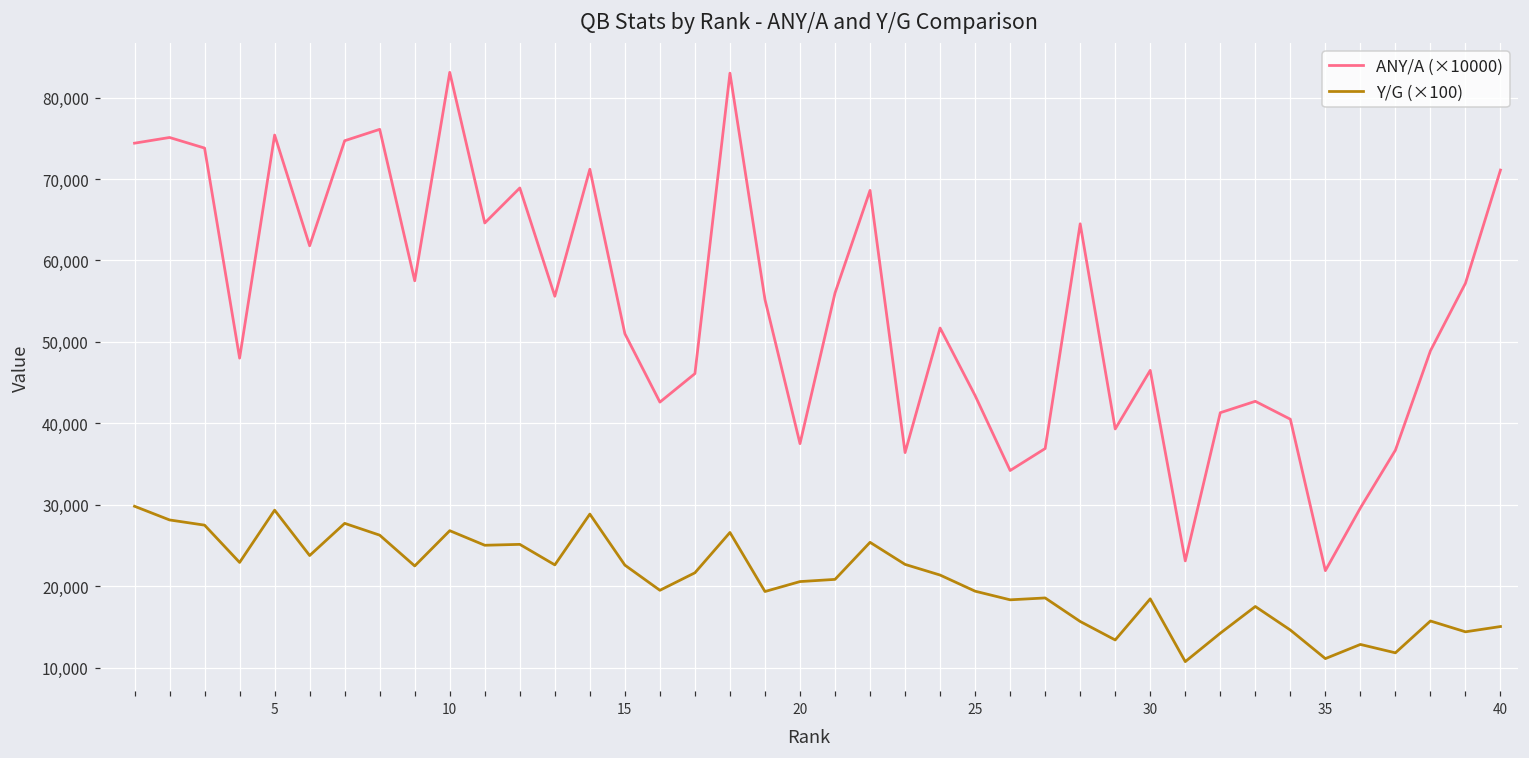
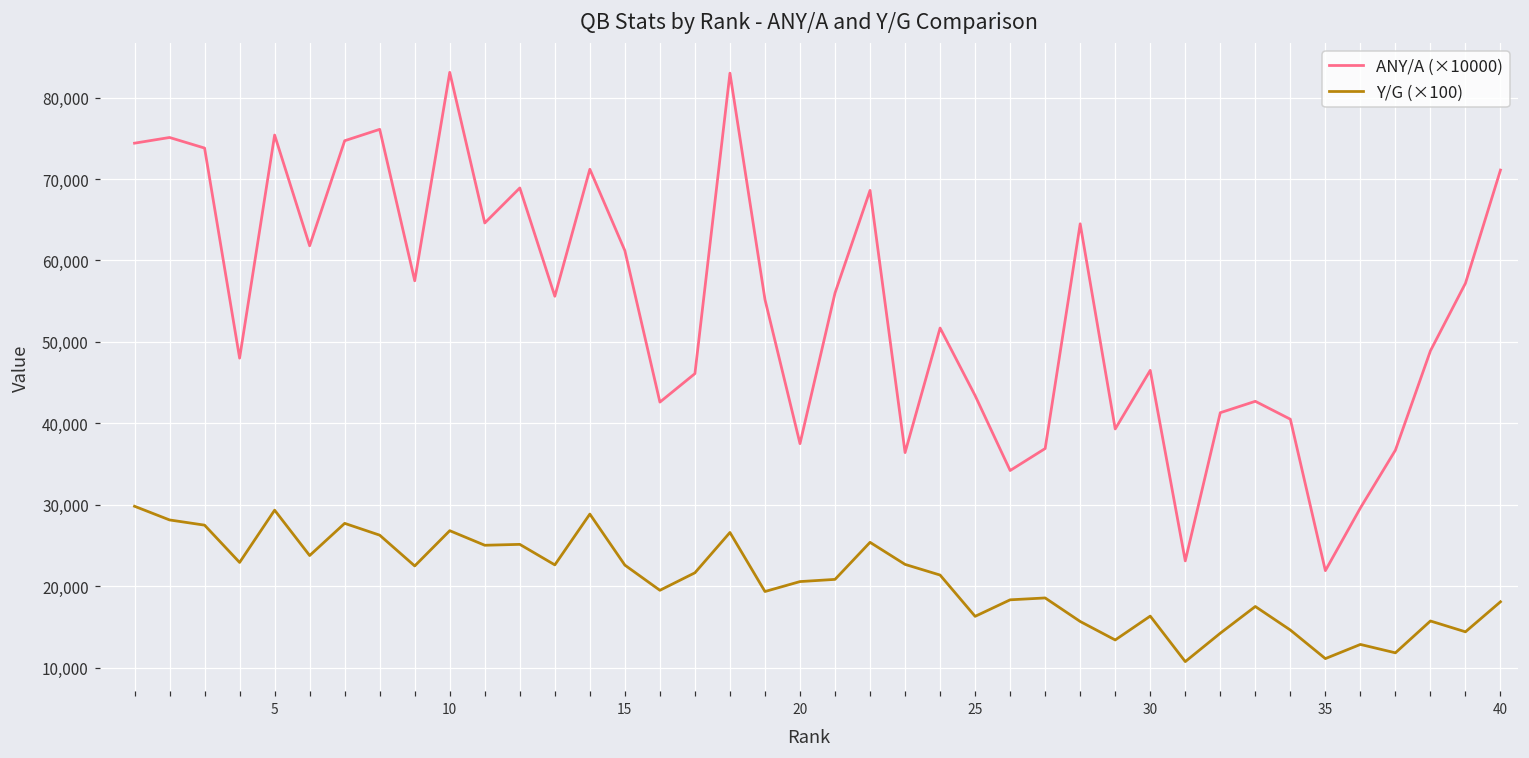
  {
    "ANY/A (×10000)": {
      "5": "75,000",
      "10": "83,000",
-     "15": "51,000",
+     "15": "61,000",
      "20": "38,000",
      "25": "43,000",
      "30": "47,000",
      "35": "22,000",
      "40": "71,000"
    },
    "Y/G (×100)": {
      "5": "29,000",
      "10": "27,000",
      "15": "23,000",
      "20": "21,000",
-     "25": "19,000",
-     "30": "18,000",
+     "25": "16,000",
+     "30": "16,000",
      "35": "11,000",
-     "40": "15,000"
+     "40": "18,000"
    }
  }
